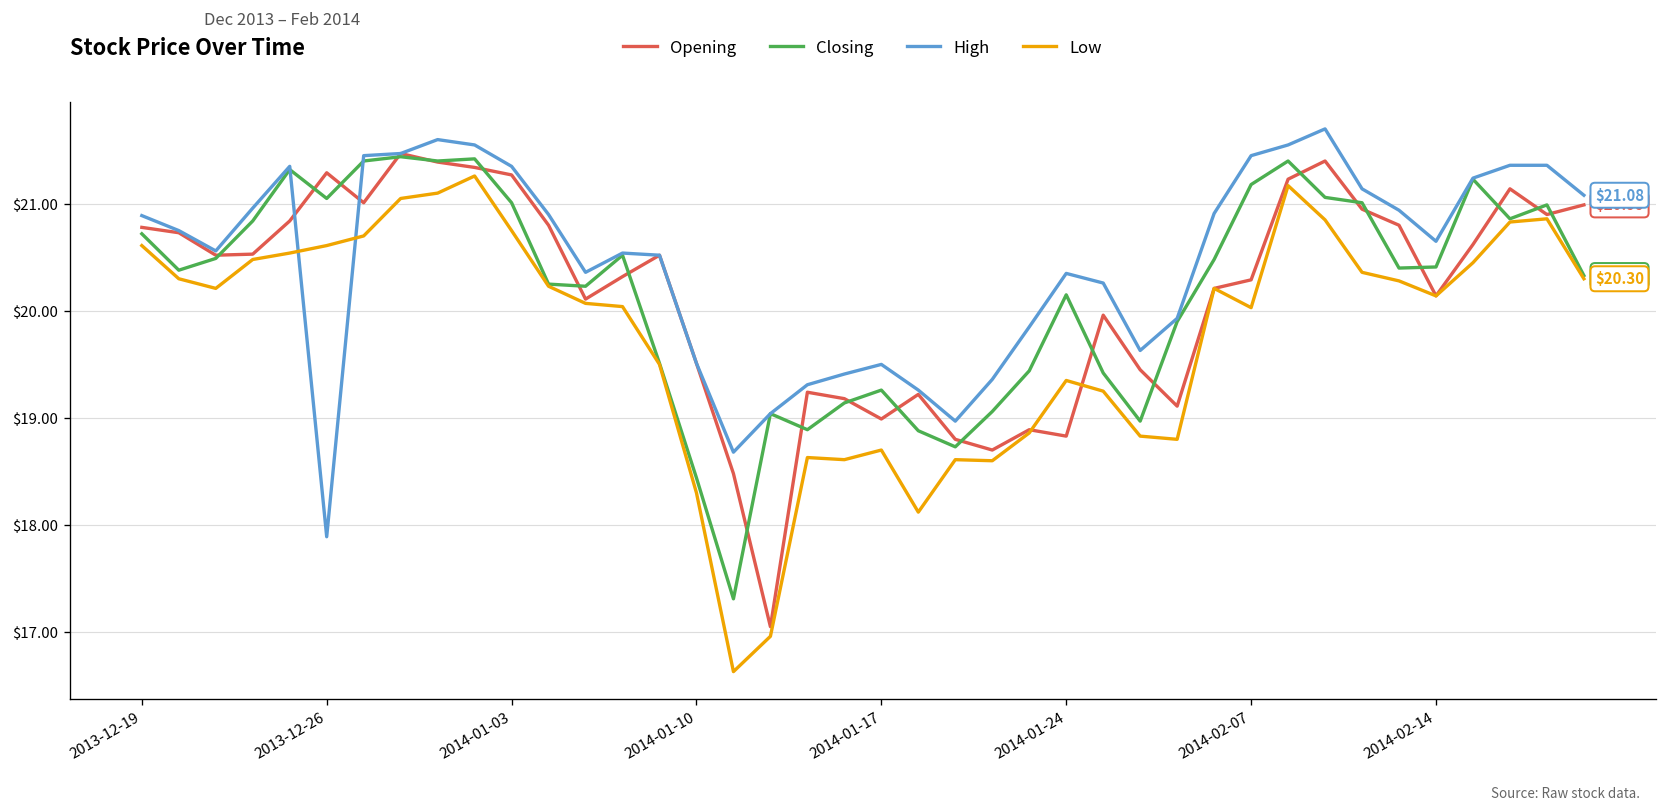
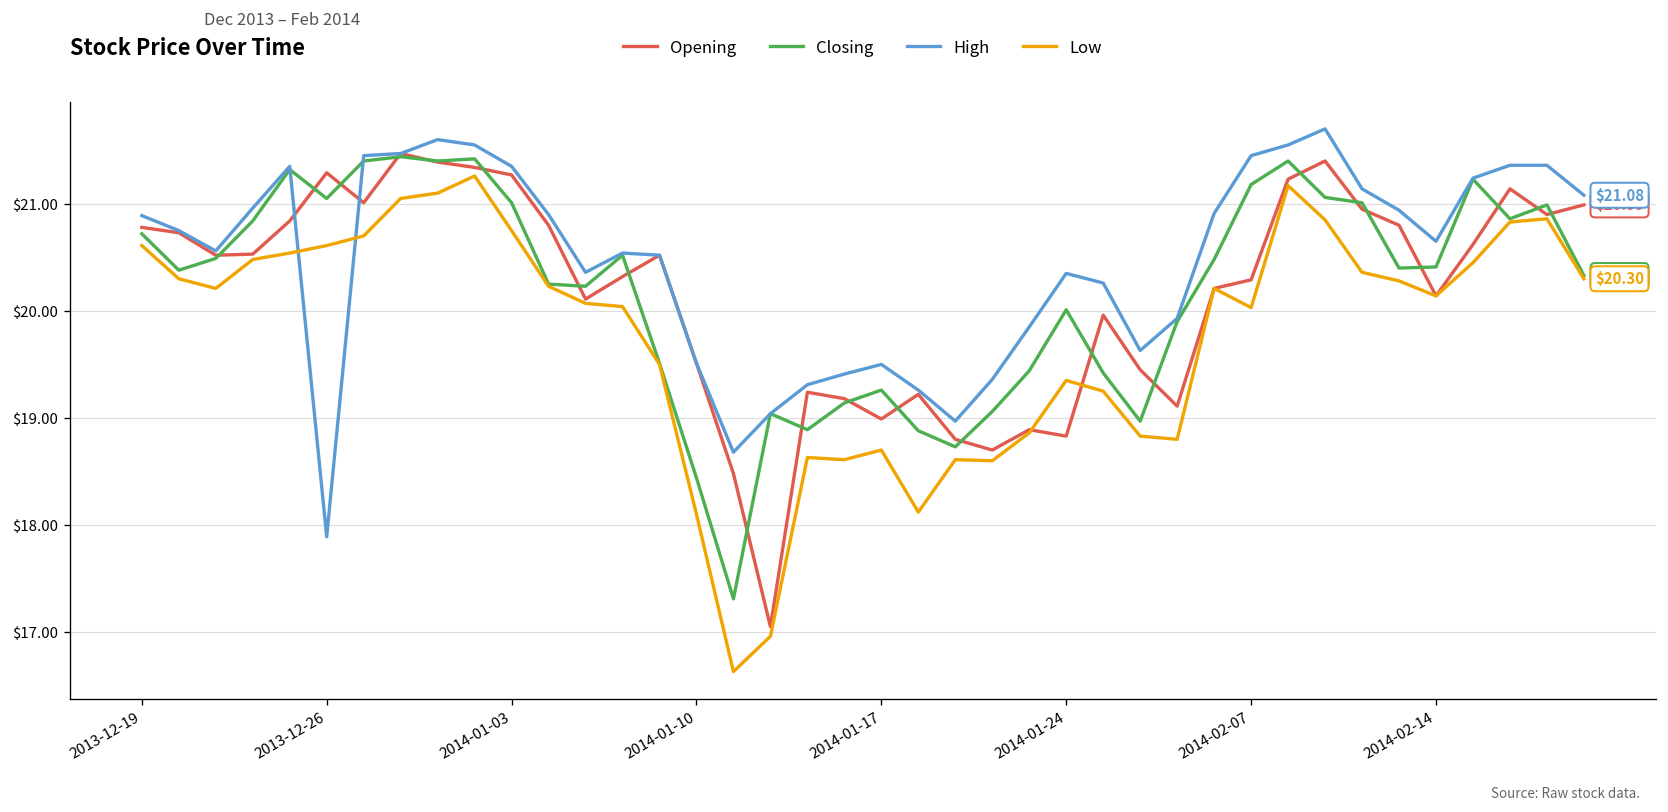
  {
    "Opening": {
      "2013-12-19": "$20.8",
      "2013-12-26": "$21.3",
      "2014-01-03": "$21.3",
      "2014-01-17": "$19.0",
      "2014-01-24": "$18.8",
      "2014-02-07": "$20.3"
    },
    "Closing": {
      "2013-12-19": "$20.7",
      "2013-12-26": "$21.1",
      "2014-01-03": "$21.0",
      "2014-01-10": "$18.4",
      "2014-01-17": "$19.3",
-     "2014-01-24": "$20.2",
+     "2014-01-24": "$20.0",
      "2014-02-07": "$21.2",
      "2014-02-14": "$20.4"
    },
    "High": {
      "2013-12-19": "$20.9",
      "2013-12-26": "$17.9",
      "2014-01-03": "$21.4",
      "2014-01-17": "$19.5",
      "2014-01-24": "$20.4",
      "2014-02-07": "$21.5",
      "2014-02-14": "$20.7"
    },
    "Low": {
      "2013-12-19": "$20.6",
      "2013-12-26": "$20.6",
      "2014-01-03": "$20.8",
-     "2014-01-10": "$18.3",
+     "2014-01-10": "$18.1",
      "2014-01-17": "$18.7",
      "2014-01-24": "$19.4",
      "2014-02-07": "$20.0"
    }
  }
